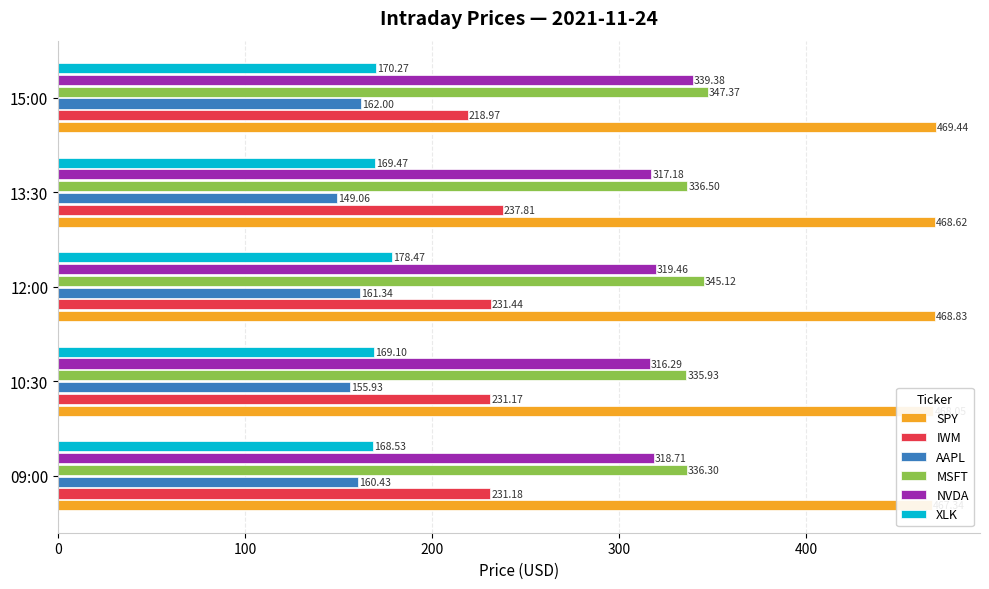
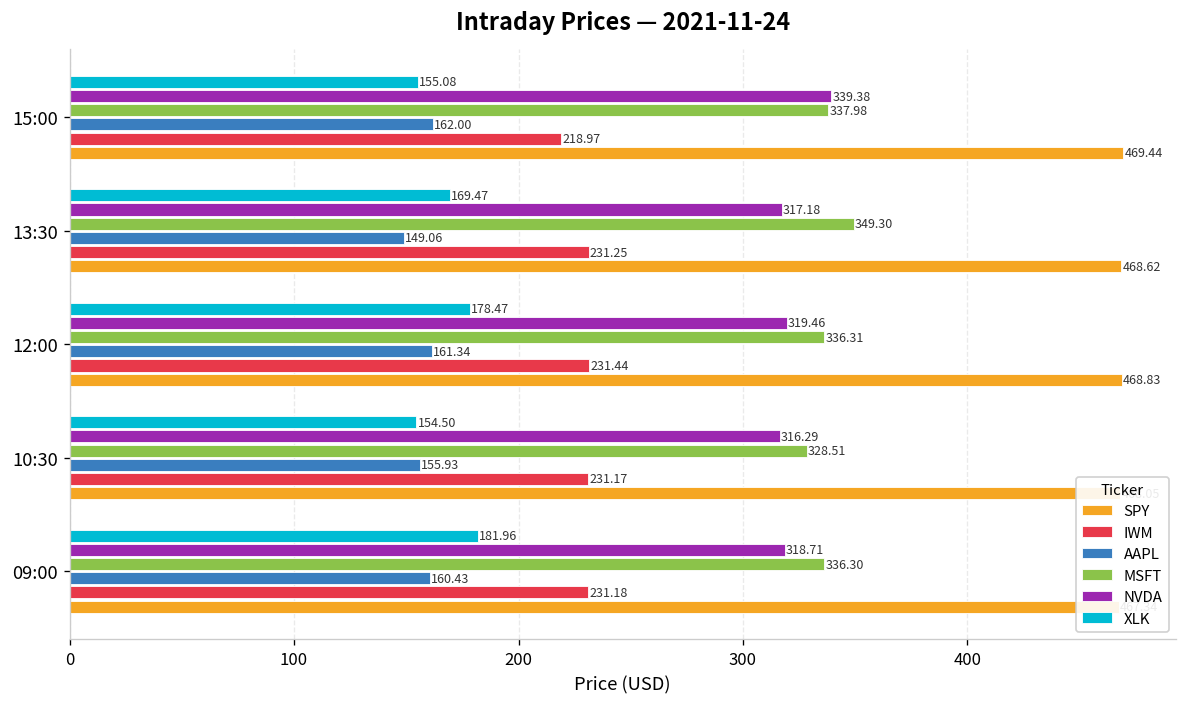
  {
    "SPY": {
      "15:00": 469.44,
      "13:30": 468.62,
      "12:00": 468.83
    },
    "IWM": {
      "15:00": 218.97,
-     "13:30": 237.81,
+     "13:30": 231.25,
      "12:00": 231.44,
      "10:30": 231.17,
      "09:00": 231.18
    },
    "AAPL": {
      "15:00": 162.00,
      "13:30": 149.06,
      "12:00": 161.34,
      "10:30": 155.93,
      "09:00": 160.43
    },
    "MSFT": {
-     "15:00": 347.37,
-     "13:30": 336.50,
-     "12:00": 345.12,
-     "10:30": 335.93,
+     "15:00": 337.98,
+     "13:30": 349.30,
+     "12:00": 336.31,
+     "10:30": 328.51,
      "09:00": 336.30
    },
    "NVDA": {
      "15:00": 339.38,
      "13:30": 317.18,
      "12:00": 319.46,
      "10:30": 316.29,
      "09:00": 318.71
    },
    "XLK": {
-     "15:00": 170.27,
+     "15:00": 155.08,
      "13:30": 169.47,
      "12:00": 178.47,
-     "10:30": 169.10,
-     "09:00": 168.53
+     "10:30": 154.50,
+     "09:00": 181.96
    }
  }
